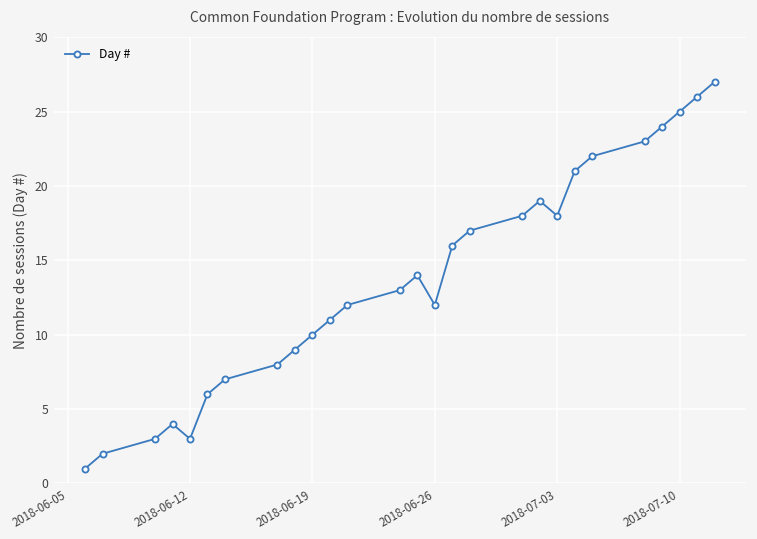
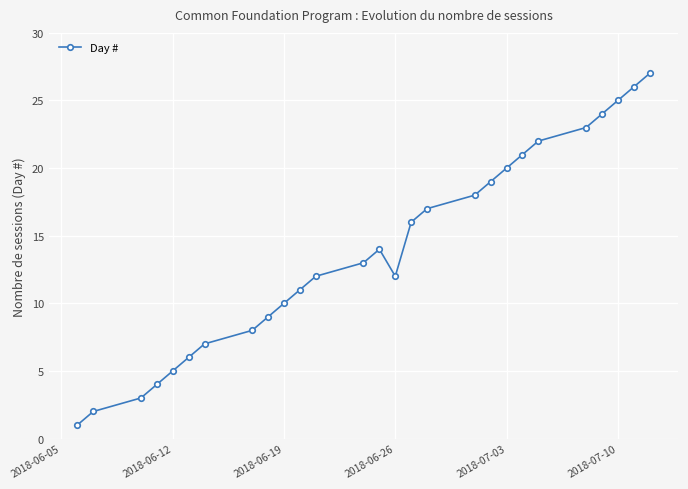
  {
-   "2018-06-12": 3,
+   "2018-06-12": 5,
    "2018-06-19": 10,
    "2018-06-26": 12,
-   "2018-07-03": 18,
+   "2018-07-03": 20,
    "2018-07-10": 25
  }
